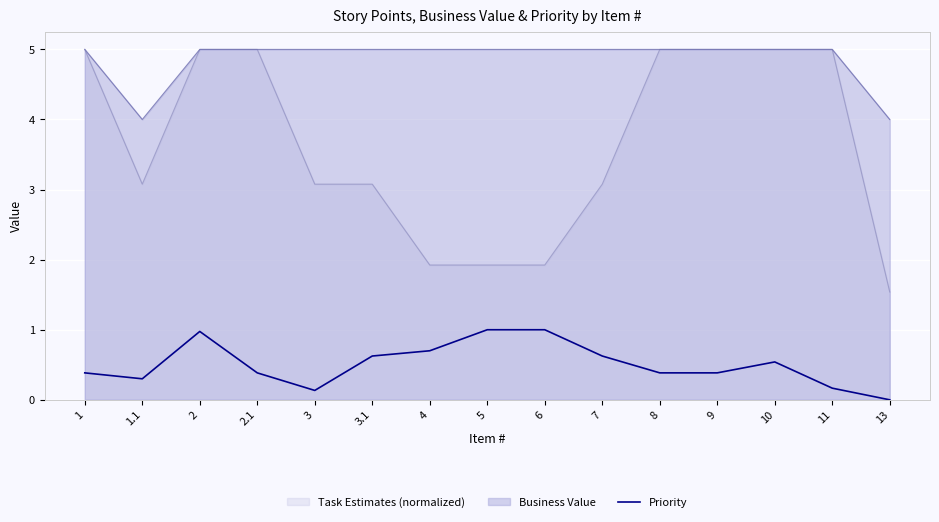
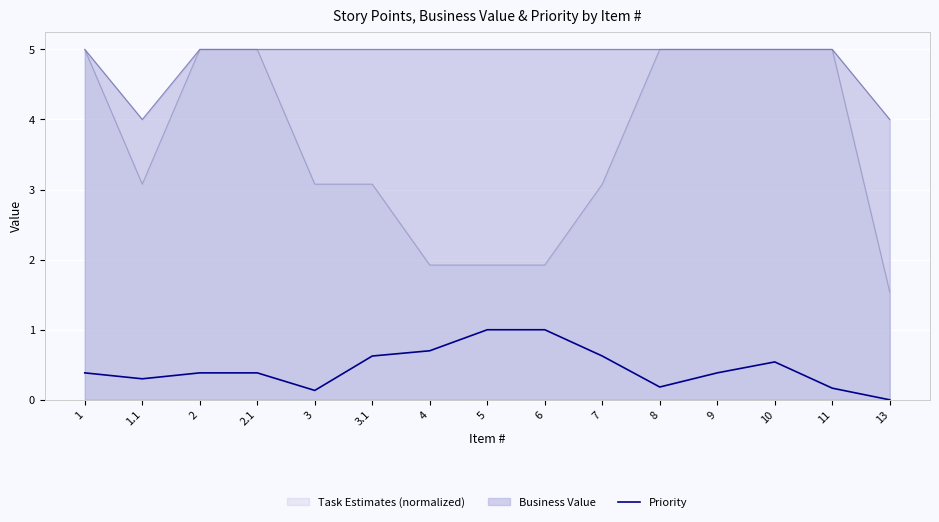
  {
    "Priority": {
      "1": 0.4,
      "1.1": 0.3,
-     "2": 1.0,
+     "2": 0.4,
      "2.1": 0.4,
      "3": 0.1,
      "3.1": 0.6,
      "4": 0.7,
      "5": 1.0,
      "6": 1.0,
      "7": 0.6,
-     "8": 0.4,
+     "8": 0.2,
      "9": 0.4,
      "10": 0.5,
      "11": 0.2,
      "13": 0.0
    }
  }
